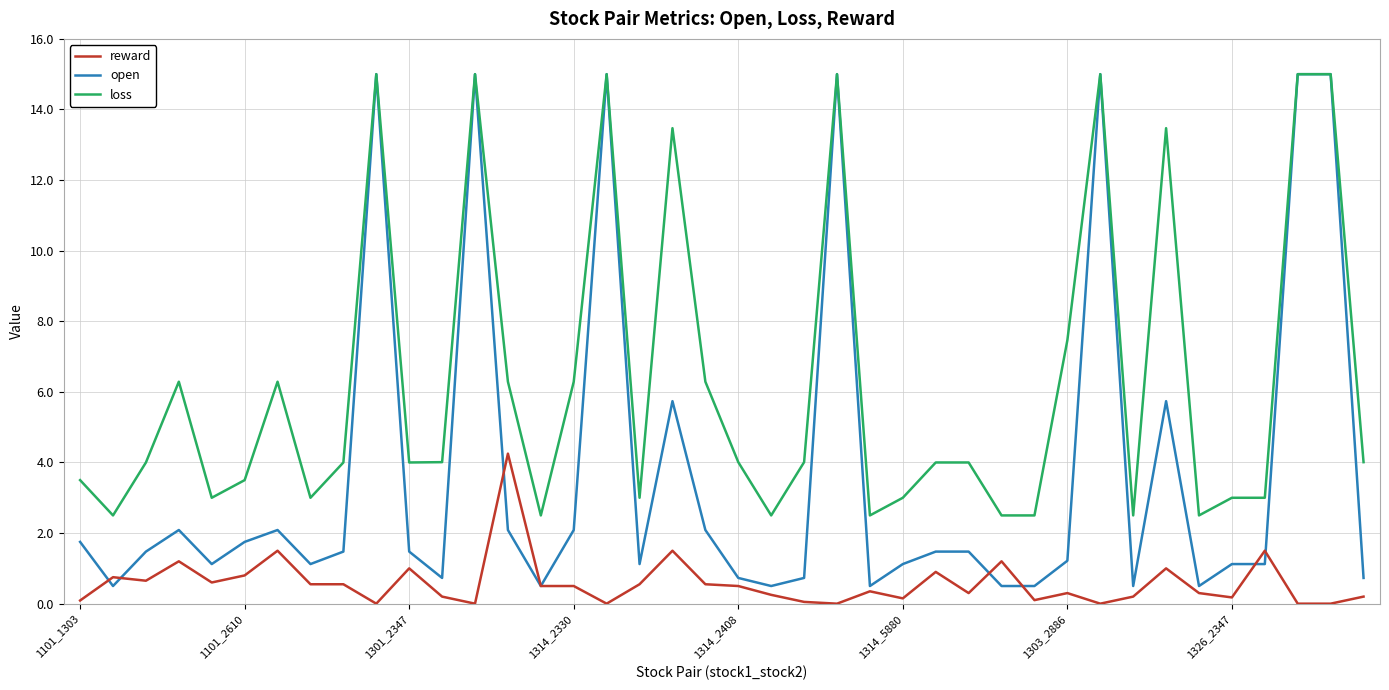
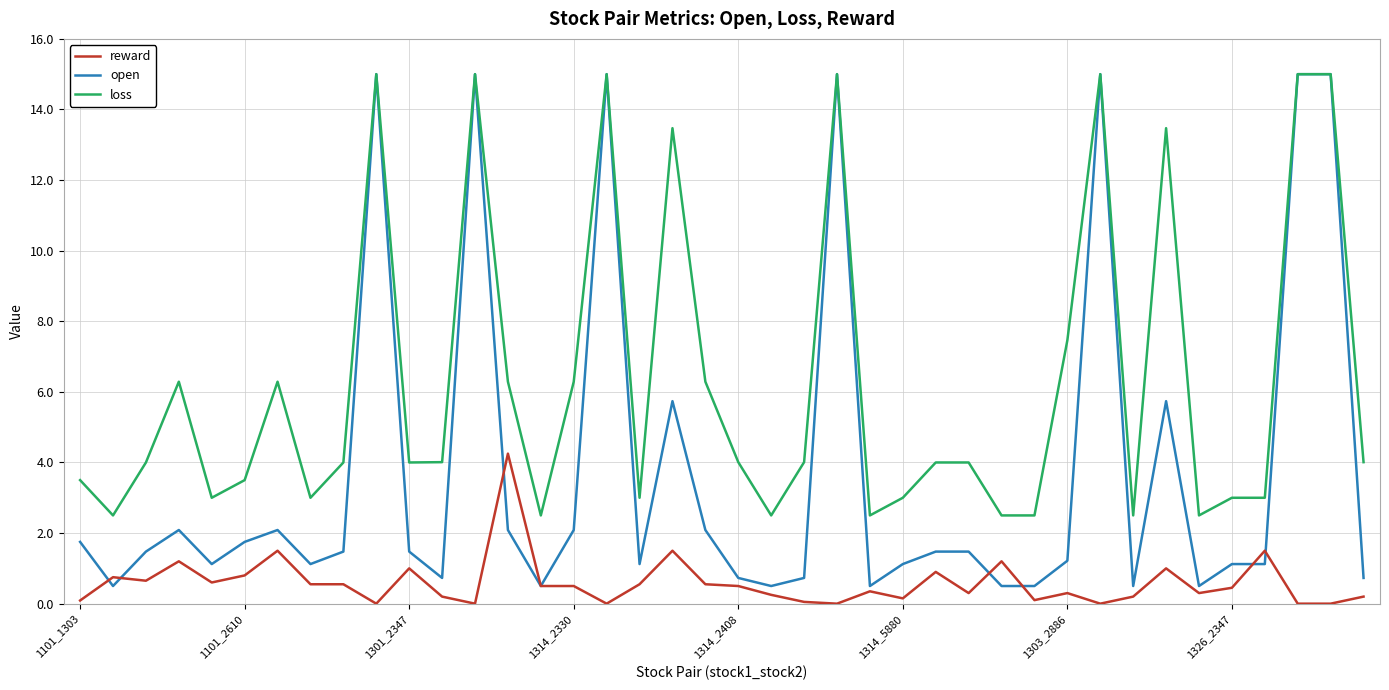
  {
    "reward": {
      "1101_1303": 0.1,
      "1101_2610": 0.8,
      "1301_2347": 1.0,
      "1314_2330": 0.5,
      "1314_2408": 0.5,
      "1314_5880": 0.2,
      "1303_2886": 0.3,
-     "1326_2347": 0.2
+     "1326_2347": 0.5
    },
    "open": {
      "1101_1303": 1.7,
      "1101_2610": 1.7,
      "1301_2347": 1.5,
      "1314_2330": 2.1,
      "1314_2408": 0.7,
      "1314_5880": 1.1,
      "1303_2886": 1.2,
      "1326_2347": 1.1
    },
    "loss": {
      "1101_1303": 3.5,
      "1101_2610": 3.5,
      "1301_2347": 4.0,
      "1314_2330": 6.3,
      "1314_2408": 4.0,
      "1314_5880": 3.0,
      "1303_2886": 7.5,
      "1326_2347": 3.0
    }
  }
